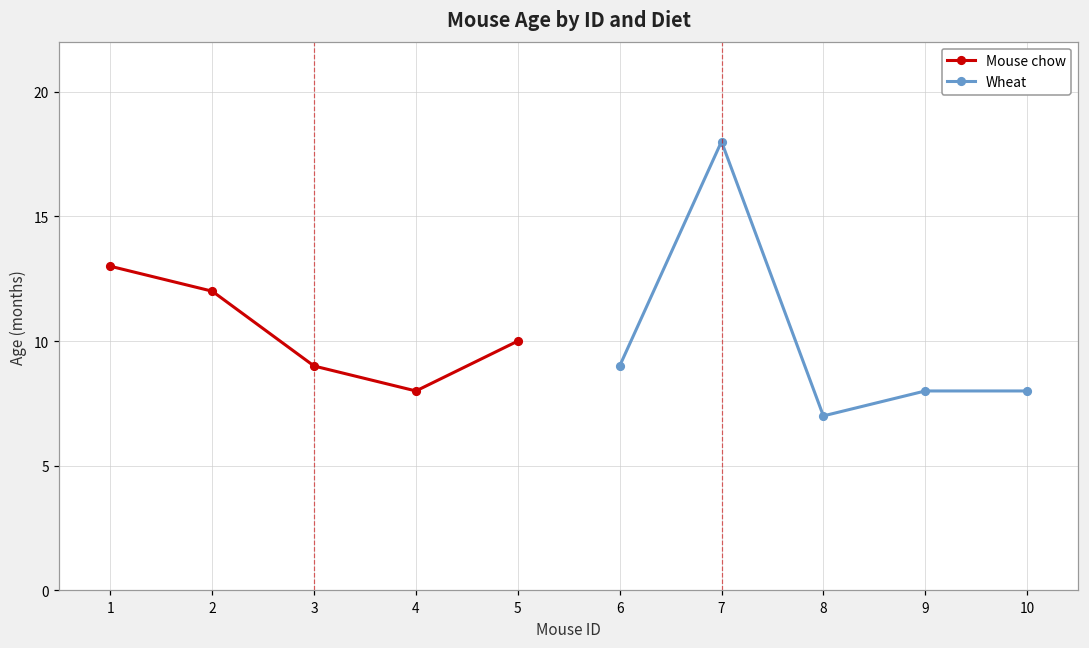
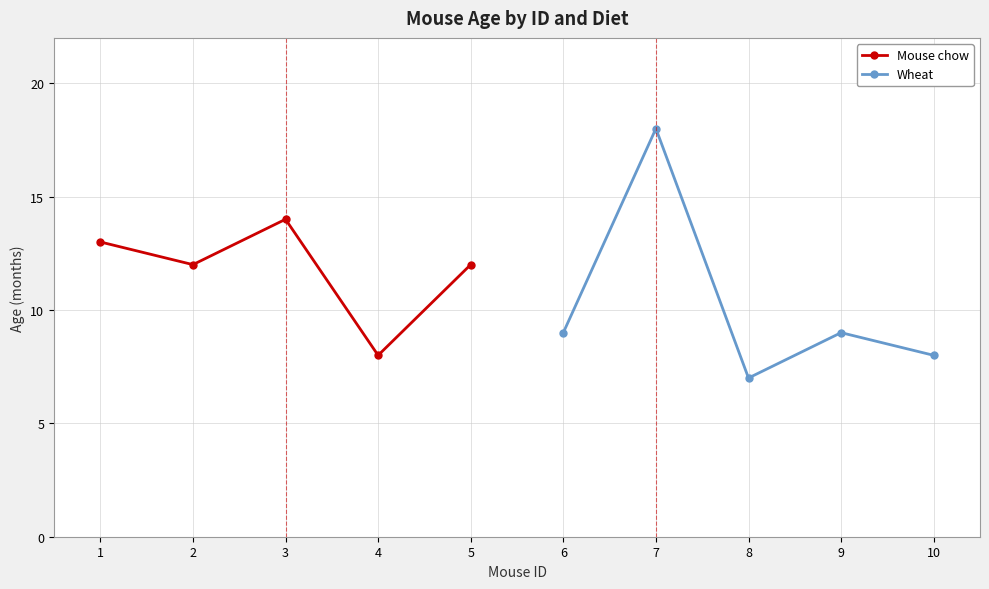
  {
    "Mouse chow": {
      "1": 13,
      "2": 12,
-     "3": 9,
+     "3": 14,
      "4": 8,
-     "5": 10
+     "5": 12
    },
    "Wheat": {
      "6": 9,
      "7": 18,
      "8": 7,
-     "9": 8,
+     "9": 9,
      "10": 8
    }
  }
